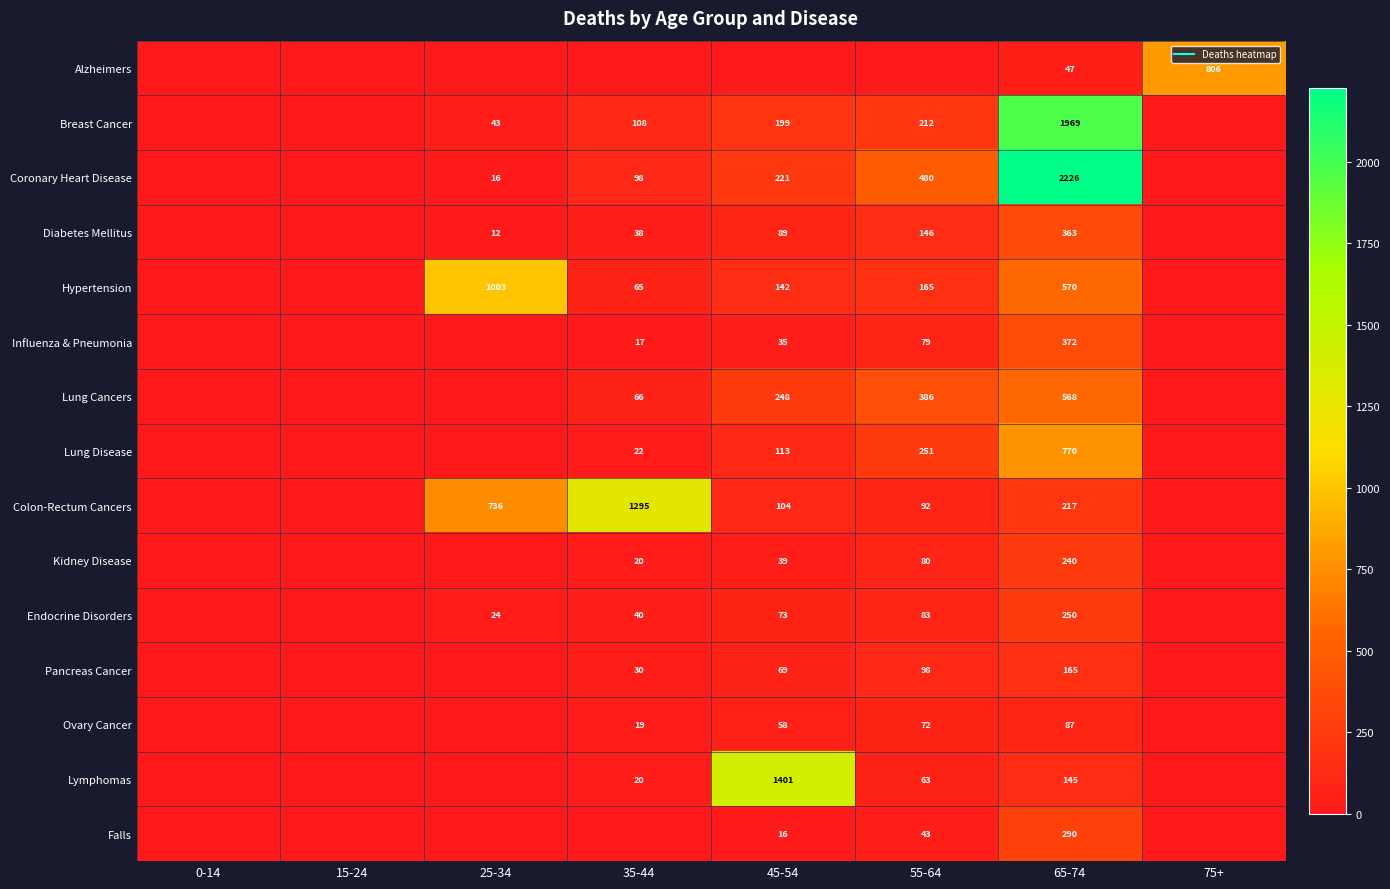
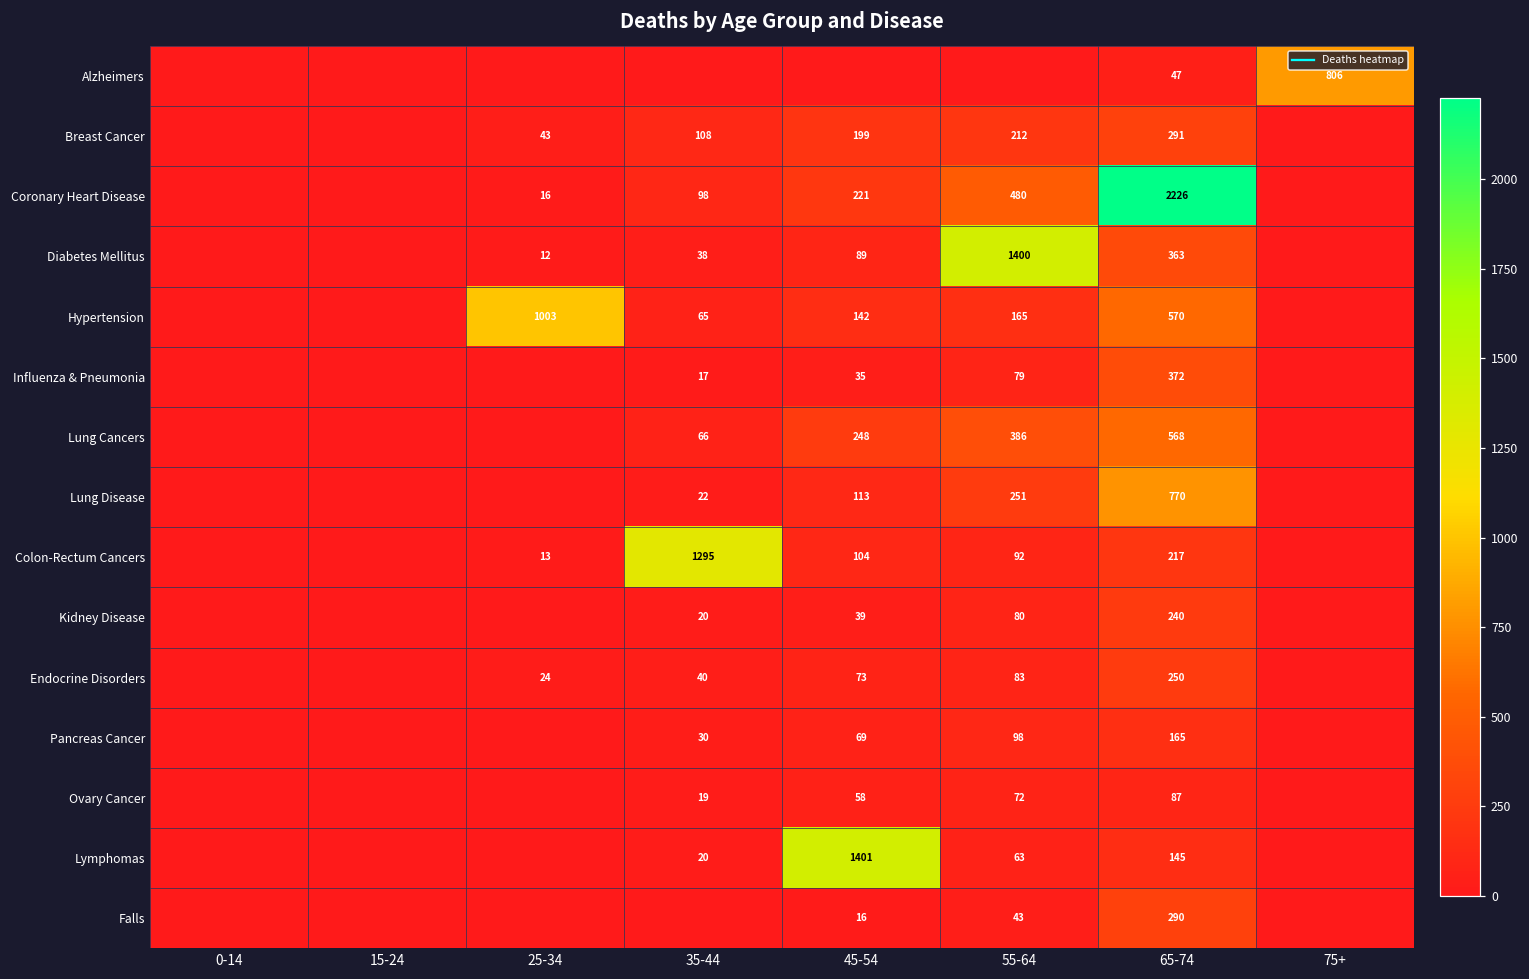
  {
    "Alzheimers": {
      "65-74": 47,
      "75+": 806
    },
    "Breast Cancer": {
      "25-34": 43,
      "35-44": 108,
      "45-54": 199,
      "55-64": 212,
-     "65-74": 1969
+     "65-74": 291
    },
    "Coronary Heart Disease": {
      "25-34": 16,
      "35-44": 98,
      "45-54": 221,
      "55-64": 480,
      "65-74": 2226
    },
    "Diabetes Mellitus": {
      "25-34": 12,
      "35-44": 38,
      "45-54": 89,
-     "55-64": 146,
+     "55-64": 1400,
      "65-74": 363
    },
    "Hypertension": {
      "25-34": 1003,
      "35-44": 65,
      "45-54": 142,
      "55-64": 165,
      "65-74": 570
    },
    "Influenza & Pneumonia": {
      "35-44": 17,
      "45-54": 35,
      "55-64": 79,
      "65-74": 372
    },
    "Lung Cancers": {
      "35-44": 66,
      "45-54": 248,
      "55-64": 386,
      "65-74": 568
    },
    "Lung Disease": {
      "35-44": 22,
      "45-54": 113,
      "55-64": 251,
      "65-74": 770
    },
    "Colon-Rectum Cancers": {
-     "25-34": 736,
+     "25-34": 13,
      "35-44": 1295,
      "45-54": 104,
      "55-64": 92,
      "65-74": 217
    },
    "Kidney Disease": {
      "35-44": 20,
      "45-54": 39,
      "55-64": 80,
      "65-74": 240
    },
    "Endocrine Disorders": {
      "25-34": 24,
      "35-44": 40,
      "45-54": 73,
      "55-64": 83,
      "65-74": 250
    },
    "Pancreas Cancer": {
      "35-44": 30,
      "45-54": 69,
      "55-64": 98,
      "65-74": 165
    },
    "Ovary Cancer": {
      "35-44": 19,
      "45-54": 58,
      "55-64": 72,
      "65-74": 87
    },
    "Lymphomas": {
      "35-44": 20,
      "45-54": 1401,
      "55-64": 63,
      "65-74": 145
    },
    "Falls": {
      "45-54": 16,
      "55-64": 43,
      "65-74": 290
    }
  }
